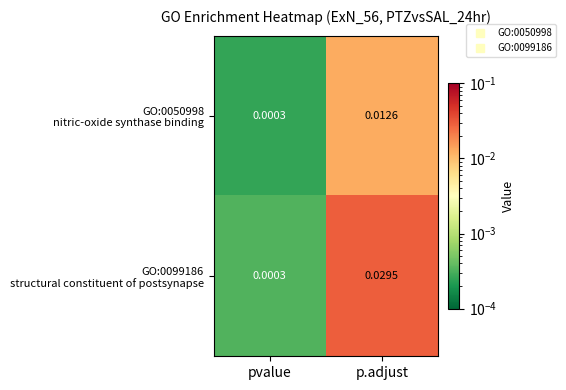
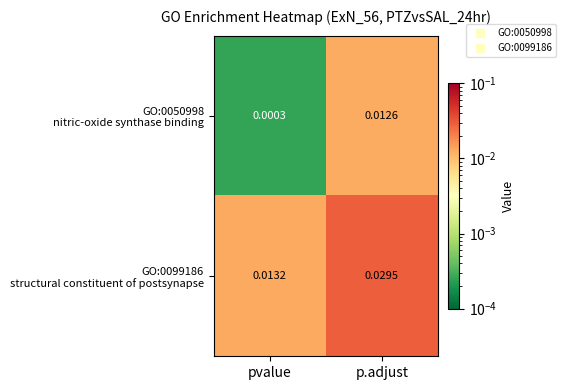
  {
    "GO:0050998 nitric-oxide synthase binding": {
      "pvalue": 0.0003,
      "p.adjust": 0.0126
    },
    "GO:0099186 structural constituent of postsynapse": {
-     "pvalue": 0.0003,
+     "pvalue": 0.0132,
      "p.adjust": 0.0295
    }
  }
